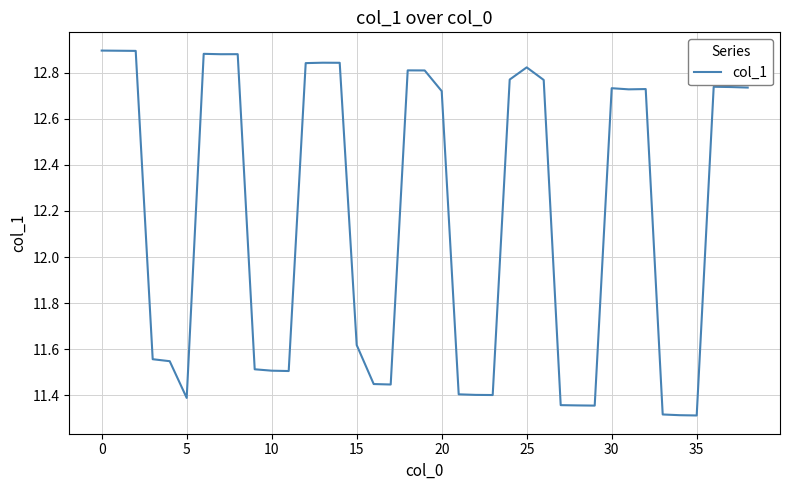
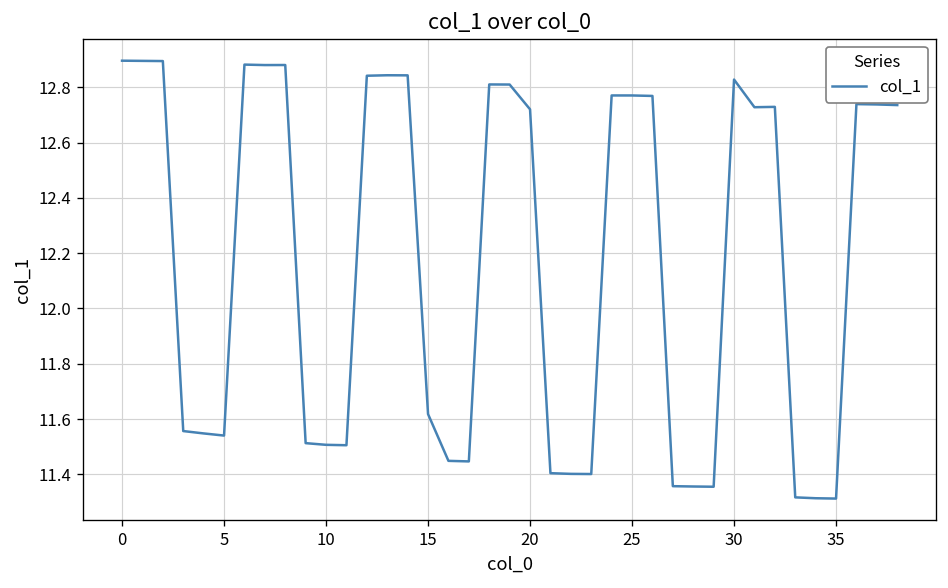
  {
    "0": 12.90,
-   "5": 11.39,
+   "5": 11.54,
    "10": 11.51,
    "15": 11.62,
    "20": 12.72,
-   "25": 12.82,
-   "30": 12.73,
+   "25": 12.77,
+   "30": 12.83,
    "35": 11.31
  }
